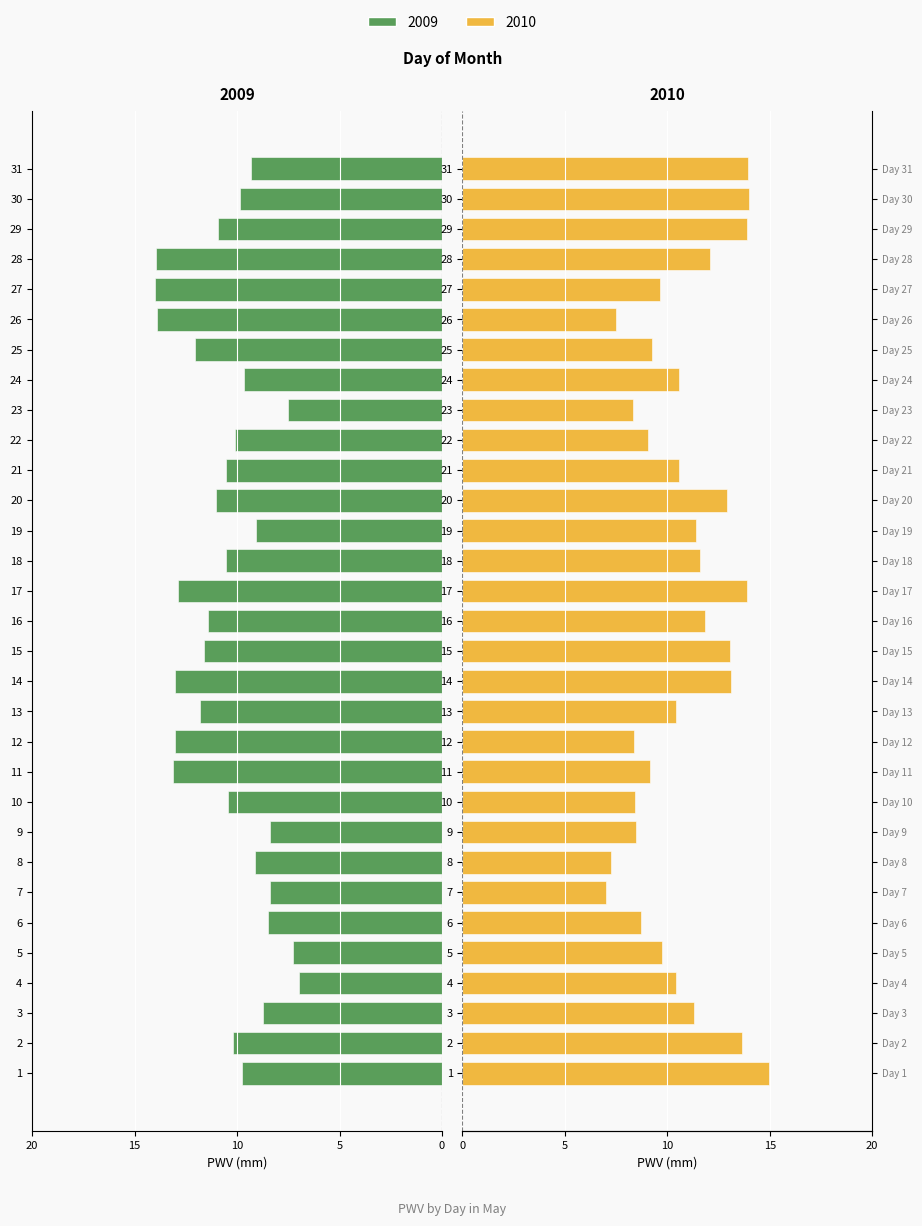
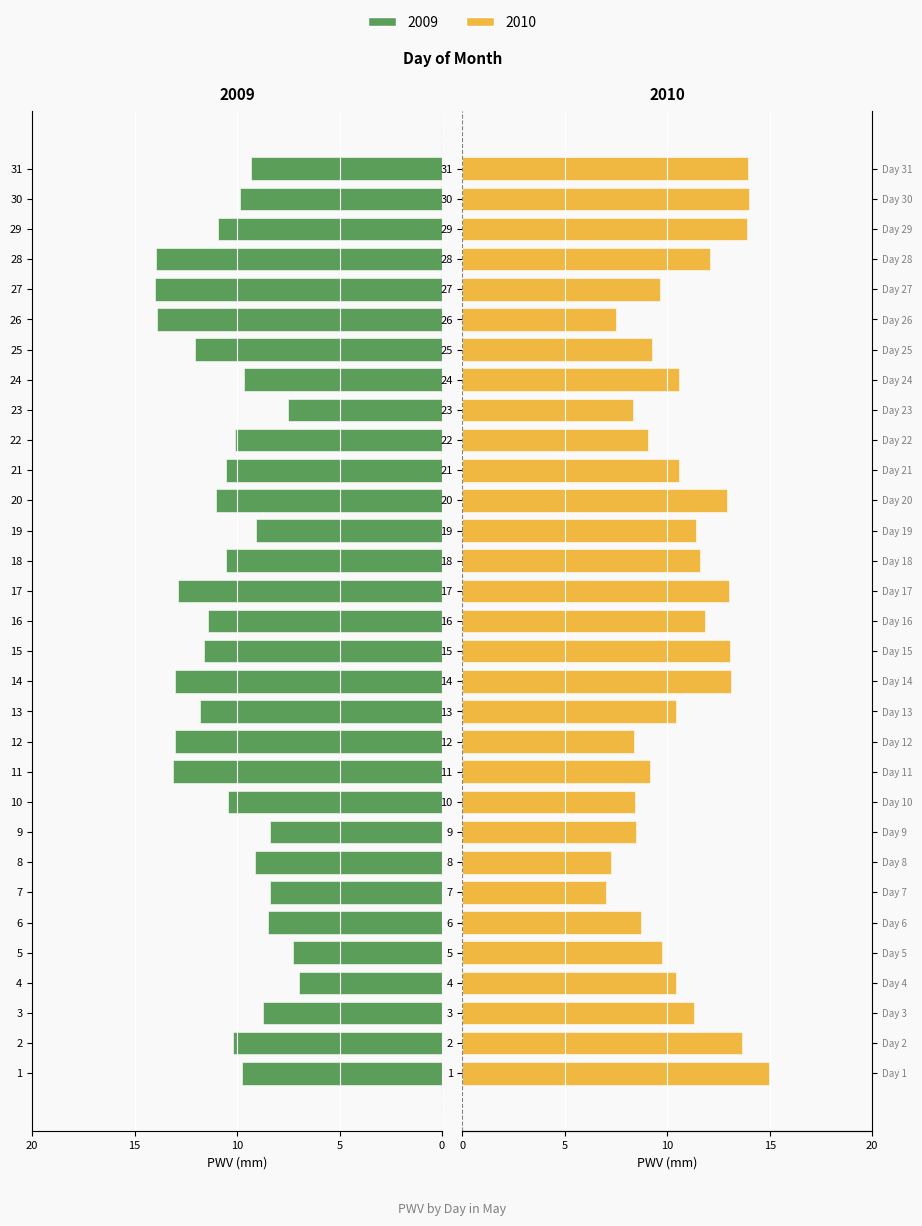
  {
    "2010": {
      "31": 14.0,
      "30": 14.0,
      "29": 13.9,
      "28": 12.1,
      "27": 9.7,
      "26": 7.5,
      "25": 9.2,
      "24": 10.6,
      "23": 8.3,
      "22": 9.1,
      "21": 10.6,
      "20": 12.9,
      "19": 11.4,
      "18": 11.6,
-     "17": 13.9,
+     "17": 13.0,
      "16": 11.8,
      "15": 13.1,
      "14": 13.1,
      "13": 10.4,
      "12": 8.4,
      "11": 9.1,
      "10": 8.4,
      "9": 8.5,
      "8": 7.3,
      "7": 7.0,
      "6": 8.7,
      "5": 9.8,
      "4": 10.4,
      "3": 11.3,
      "2": 13.7,
      "1": 15.0
    }
  }
